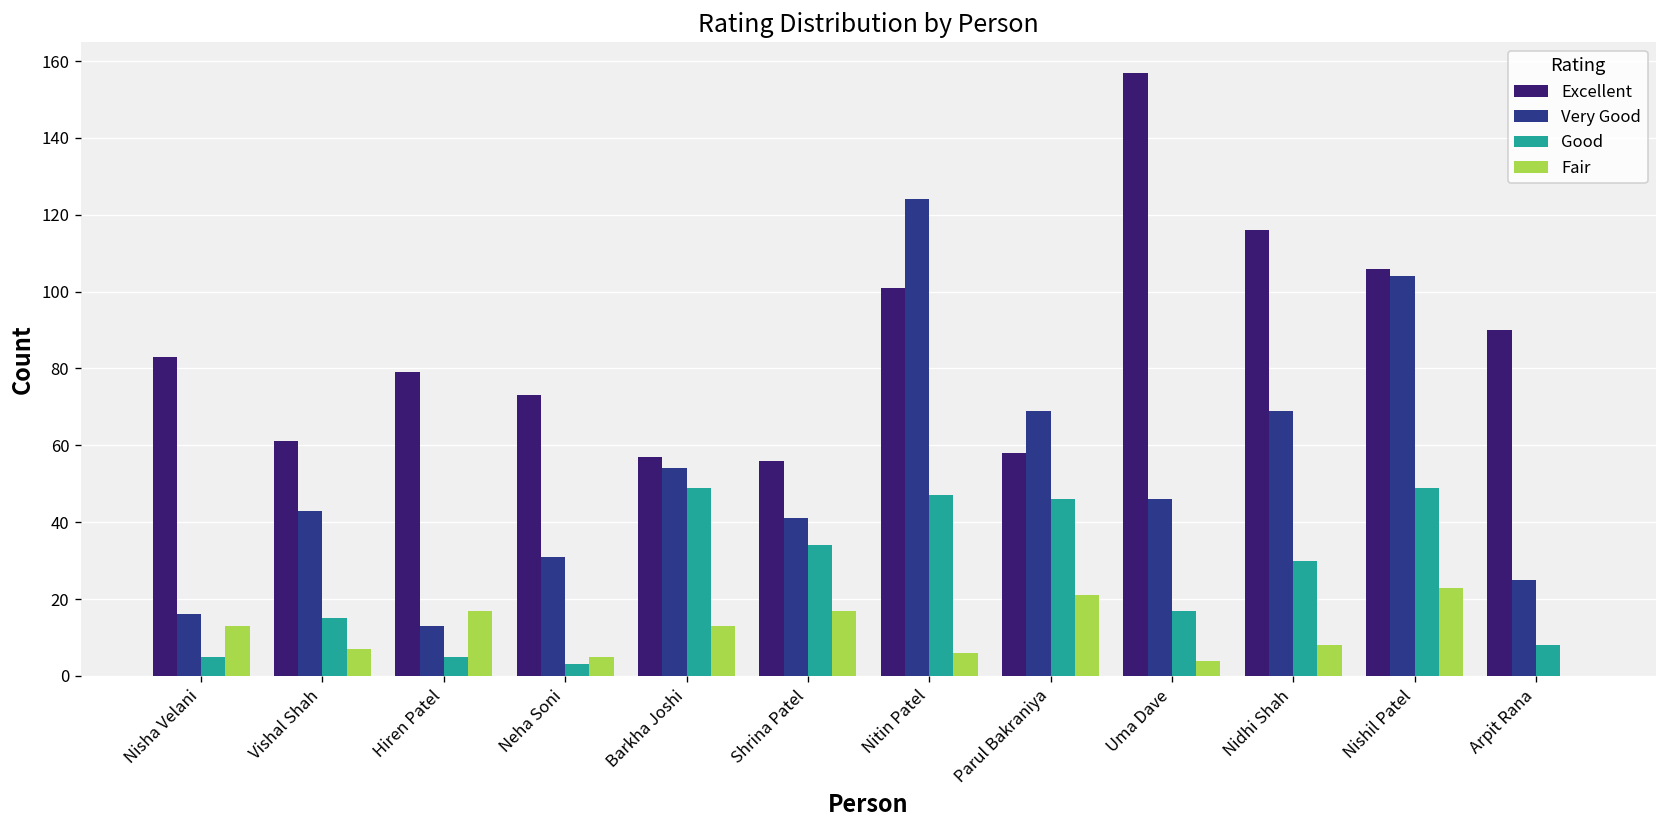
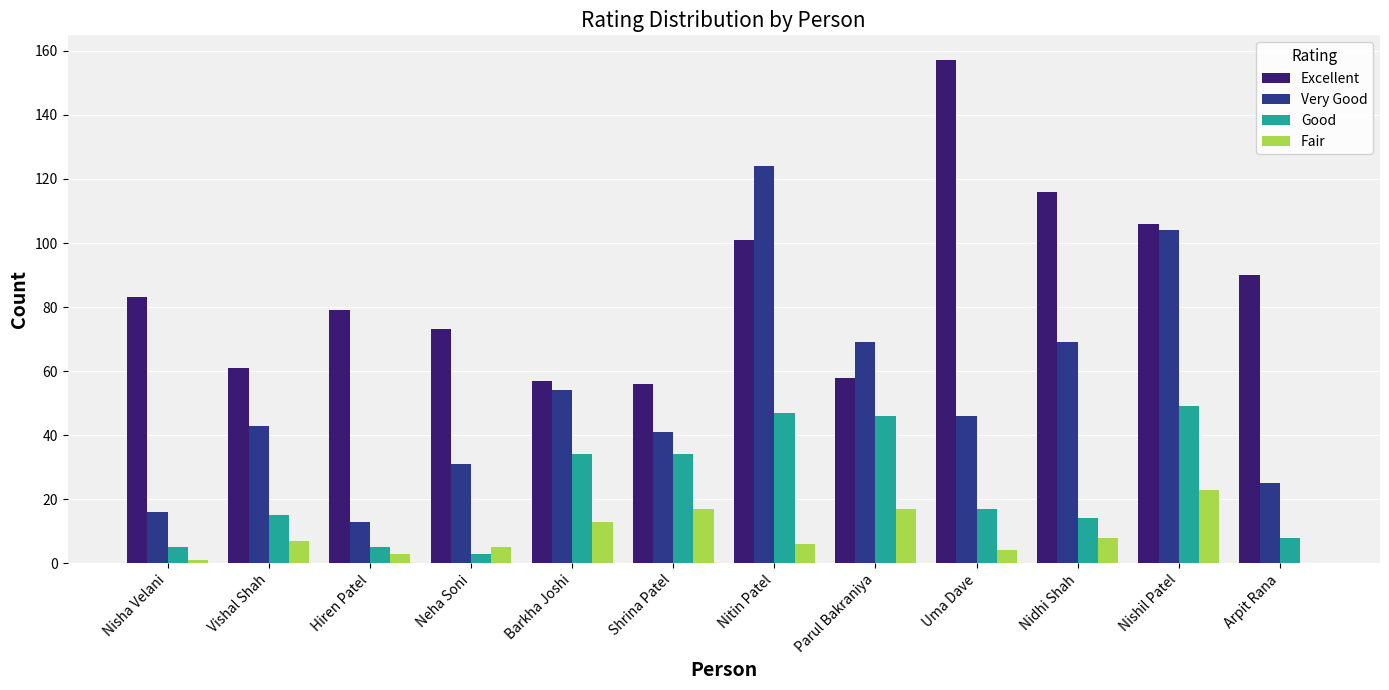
  {
    "Good": {
      "Nisha Velani": 5,
      "Vishal Shah": 15,
      "Hiren Patel": 5,
      "Neha Soni": 3,
-     "Barkha Joshi": 49,
+     "Barkha Joshi": 34,
      "Shrina Patel": 34,
      "Nitin Patel": 47,
      "Parul Bakraniya": 46,
      "Uma Dave": 17,
-     "Nidhi Shah": 30,
+     "Nidhi Shah": 14,
      "Nishil Patel": 49,
      "Arpit Rana": 8
    },
    "Fair": {
-     "Nisha Velani": 13,
+     "Nisha Velani": 1,
      "Vishal Shah": 7,
-     "Hiren Patel": 17,
+     "Hiren Patel": 3,
      "Neha Soni": 5,
      "Barkha Joshi": 13,
      "Shrina Patel": 17,
      "Nitin Patel": 6,
-     "Parul Bakraniya": 21,
+     "Parul Bakraniya": 17,
      "Uma Dave": 4,
      "Nidhi Shah": 8,
      "Nishil Patel": 23,
      "Arpit Rana": 0
    }
  }
